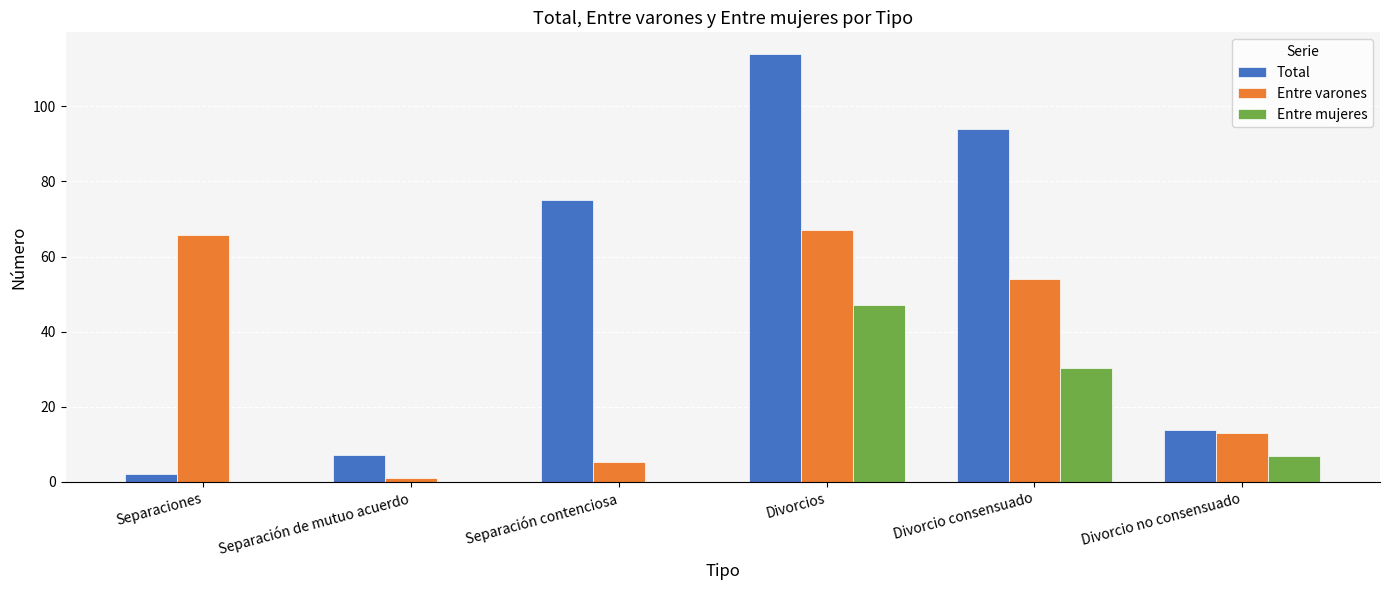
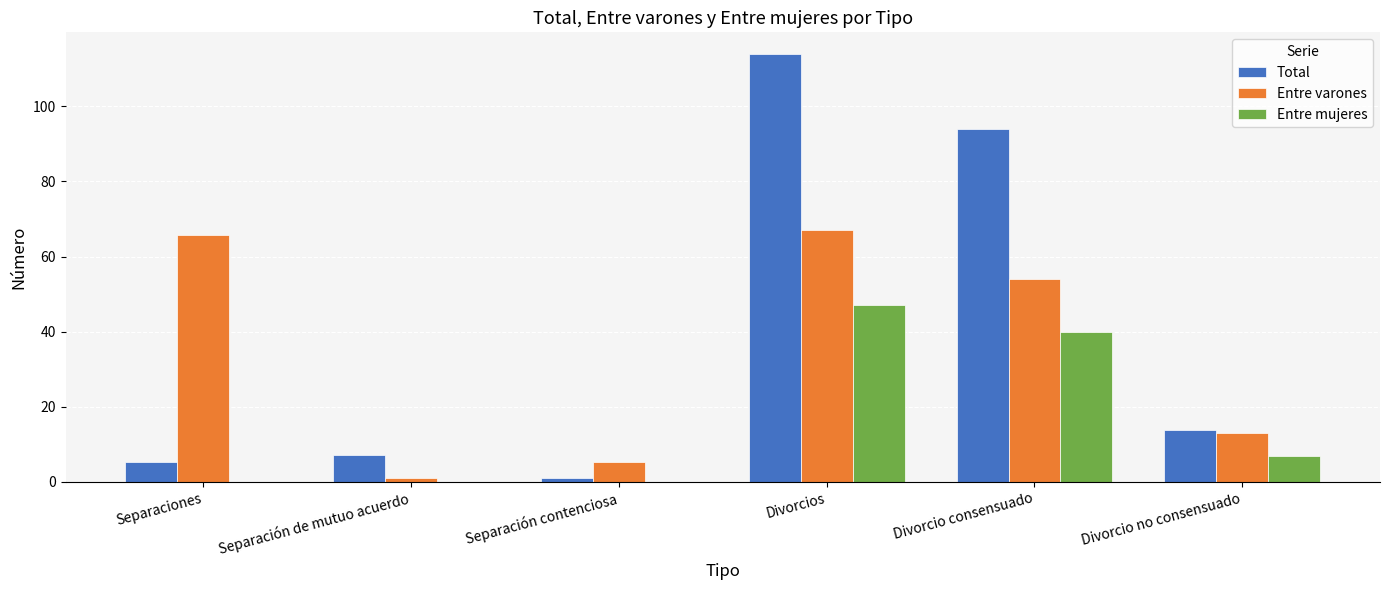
  {
    "Total": {
-     "Separaciones": 2,
+     "Separaciones": 5,
      "Separación de mutuo acuerdo": 7,
-     "Separación contenciosa": 75,
+     "Separación contenciosa": 1,
      "Divorcios": 114,
      "Divorcio consensuado": 94,
      "Divorcio no consensuado": 14
    },
    "Entre varones": {
      "Separaciones": 66,
      "Separación de mutuo acuerdo": 1,
      "Separación contenciosa": 5,
      "Divorcios": 67,
      "Divorcio consensuado": 54,
      "Divorcio no consensuado": 13
    },
    "Entre mujeres": {
      "Separaciones": 0,
      "Separación de mutuo acuerdo": 0,
      "Separación contenciosa": 0,
      "Divorcios": 47,
-     "Divorcio consensuado": 30,
+     "Divorcio consensuado": 40,
      "Divorcio no consensuado": 7
    }
  }
